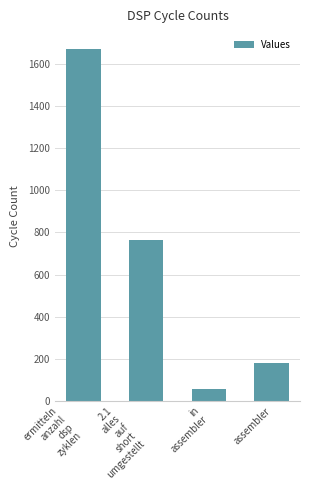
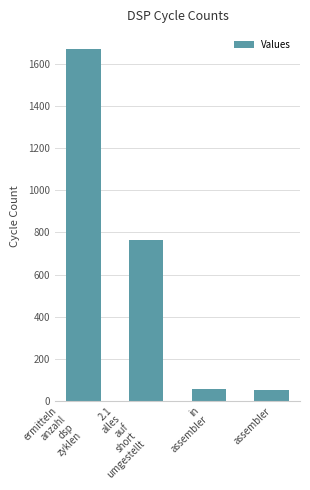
  {
    "ermitteln anzahl dsp zyklen": 1670,
    "2.1 alles auf short umgestellt": 760,
    "in assembler": 60,
-   "assembler": 180
+   "assembler": 50
  }
